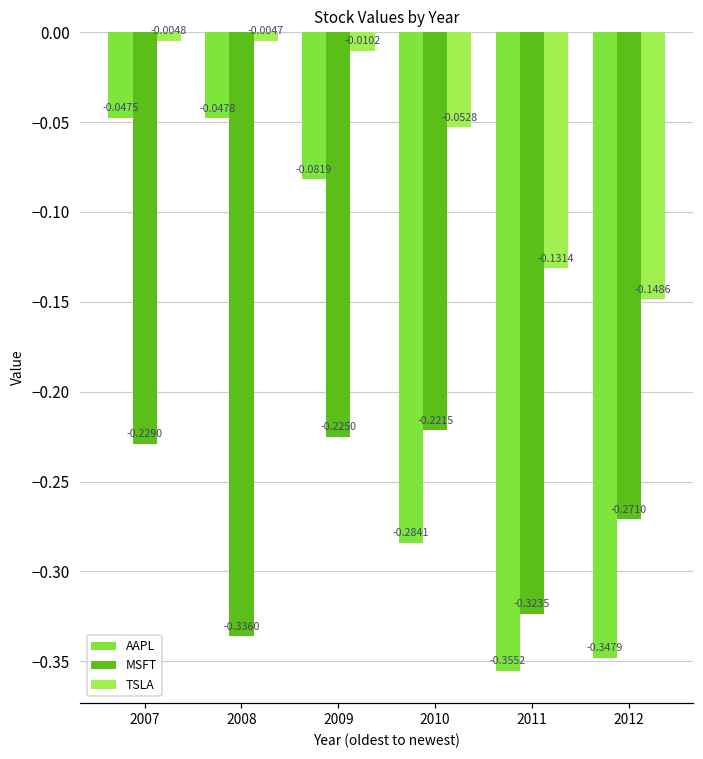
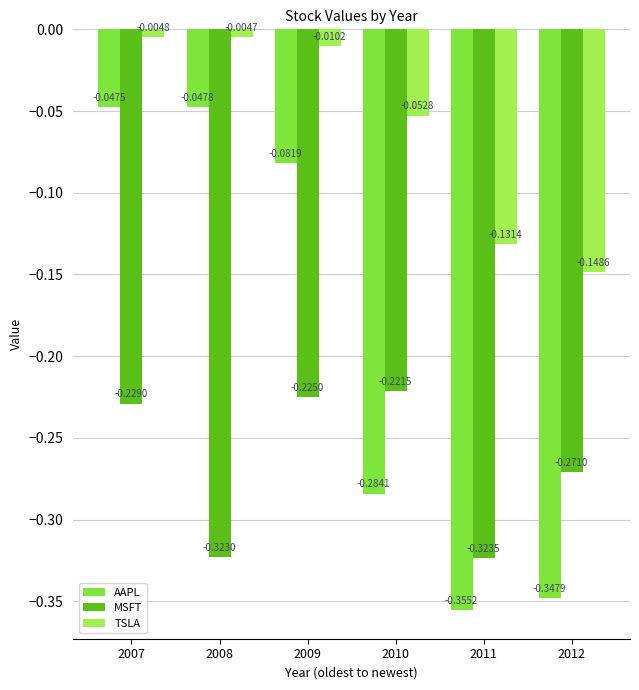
  {
    "MSFT": {
      "2007": -0.2290,
-     "2008": -0.3360,
+     "2008": -0.3230,
      "2009": -0.2250,
      "2010": -0.2215,
      "2011": -0.3235,
      "2012": -0.2710
    }
  }
